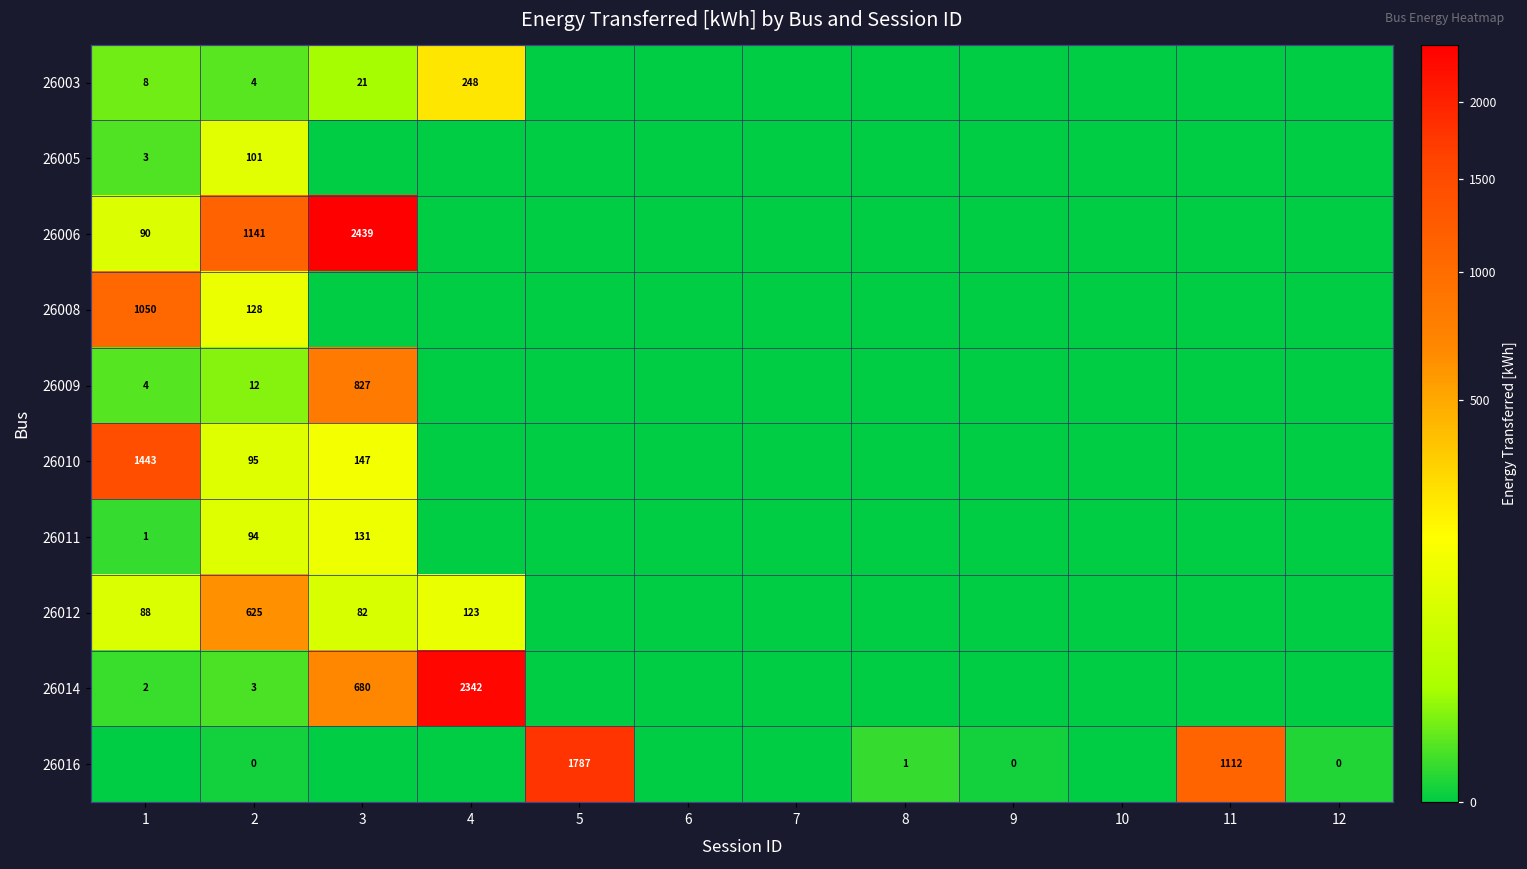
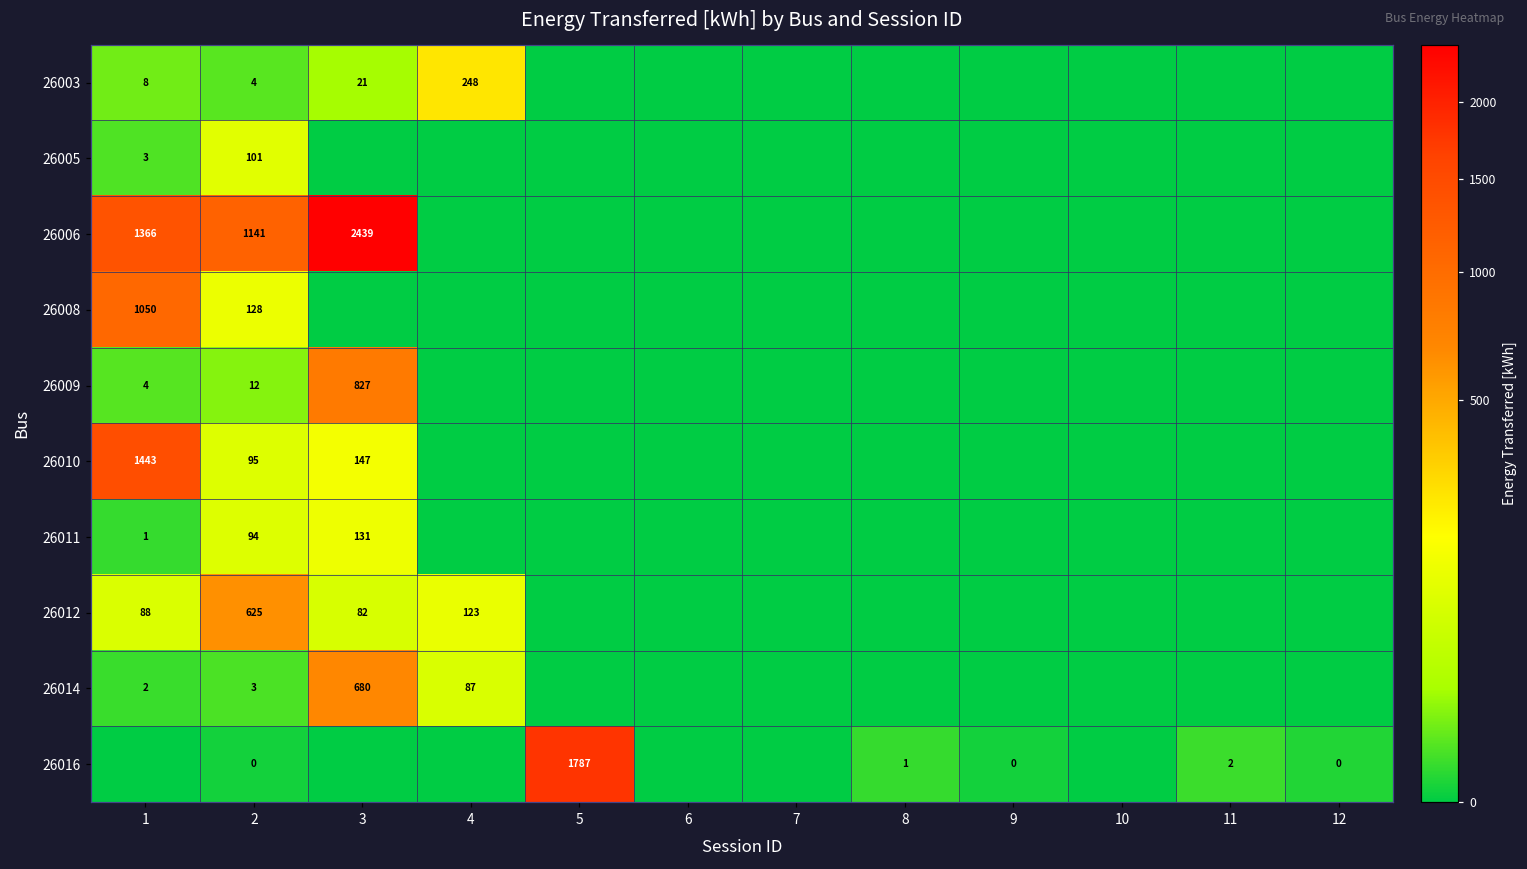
  {
    "26003": {
      "1": 8,
      "2": 4,
      "3": 21,
      "4": 248
    },
    "26005": {
      "1": 3,
      "2": 101
    },
    "26006": {
-     "1": 90,
+     "1": 1366,
      "2": 1141,
      "3": 2439
    },
    "26008": {
      "1": 1050,
      "2": 128
    },
    "26009": {
      "1": 4,
      "2": 12,
      "3": 827
    },
    "26010": {
      "1": 1443,
      "2": 95,
      "3": 147
    },
    "26011": {
      "1": 1,
      "2": 94,
      "3": 131
    },
    "26012": {
      "1": 88,
      "2": 625,
      "3": 82,
      "4": 123
    },
    "26014": {
      "1": 2,
      "2": 3,
      "3": 680,
-     "4": 2342
+     "4": 87
    },
    "26016": {
      "2": 0,
      "5": 1787,
      "8": 1,
      "9": 0,
-     "11": 1112,
+     "11": 2,
      "12": 0
    }
  }
